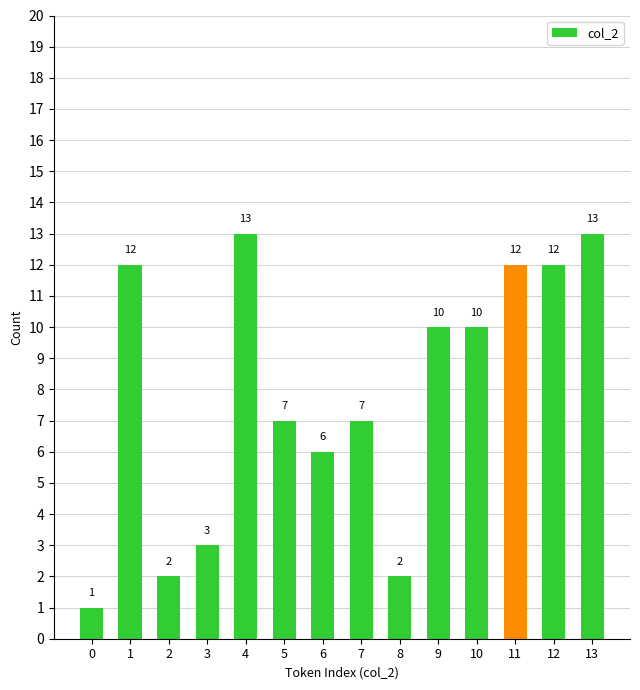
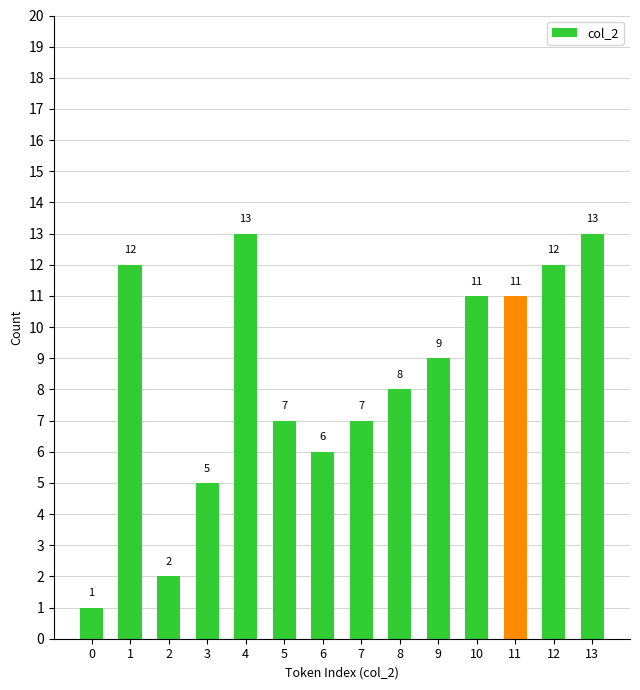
  {
    "0": 1,
    "1": 12,
    "2": 2,
-   "3": 3,
+   "3": 5,
    "4": 13,
    "5": 7,
    "6": 6,
    "7": 7,
-   "8": 2,
-   "9": 10,
-   "10": 10,
-   "11": 12,
+   "8": 8,
+   "9": 9,
+   "10": 11,
+   "11": 11,
    "12": 12,
    "13": 13
  }
